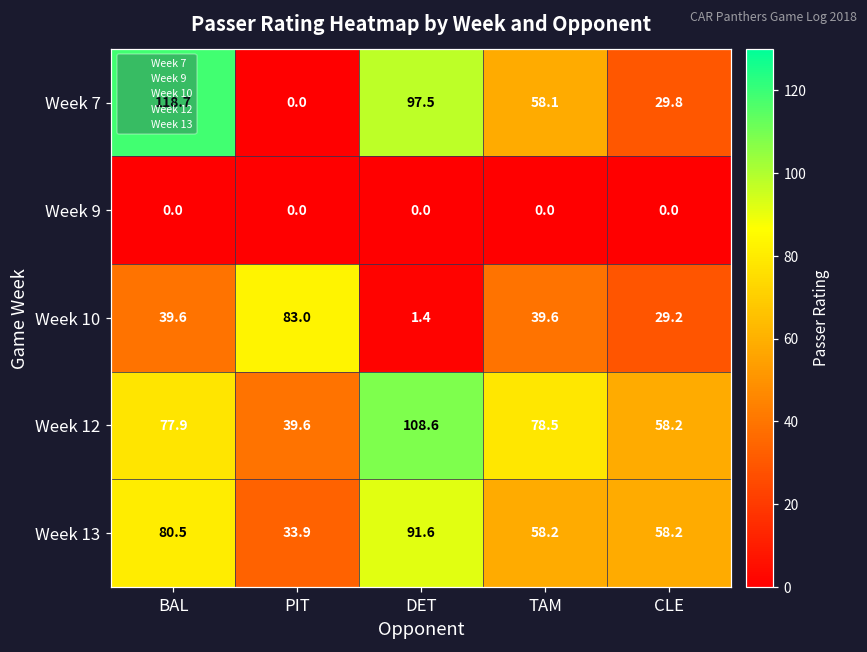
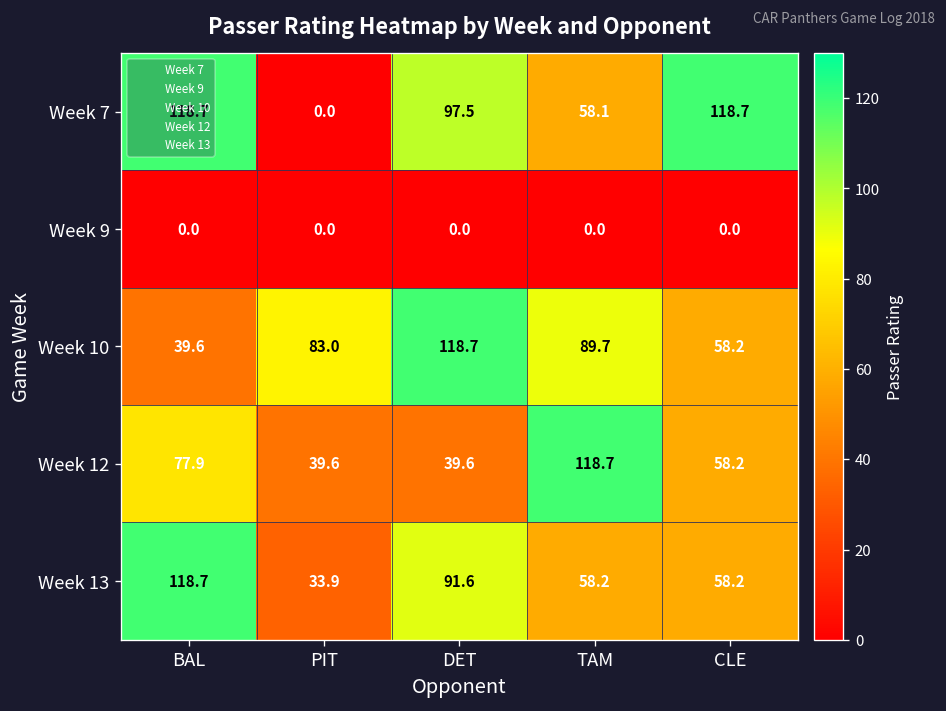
  {
    "Week 7": {
      "PIT": 0.0,
      "DET": 97.5,
      "TAM": 58.1,
-     "CLE": 29.8
+     "CLE": 118.7
    },
    "Week 9": {
      "BAL": 0.0,
      "PIT": 0.0,
      "DET": 0.0,
      "TAM": 0.0,
      "CLE": 0.0
    },
    "Week 10": {
      "BAL": 39.6,
      "PIT": 83.0,
-     "DET": 1.4,
-     "TAM": 39.6,
-     "CLE": 29.2
+     "DET": 118.7,
+     "TAM": 89.7,
+     "CLE": 58.2
    },
    "Week 12": {
      "BAL": 77.9,
      "PIT": 39.6,
-     "DET": 108.6,
-     "TAM": 78.5,
+     "DET": 39.6,
+     "TAM": 118.7,
      "CLE": 58.2
    },
    "Week 13": {
-     "BAL": 80.5,
+     "BAL": 118.7,
      "PIT": 33.9,
      "DET": 91.6,
      "TAM": 58.2,
      "CLE": 58.2
    }
  }
